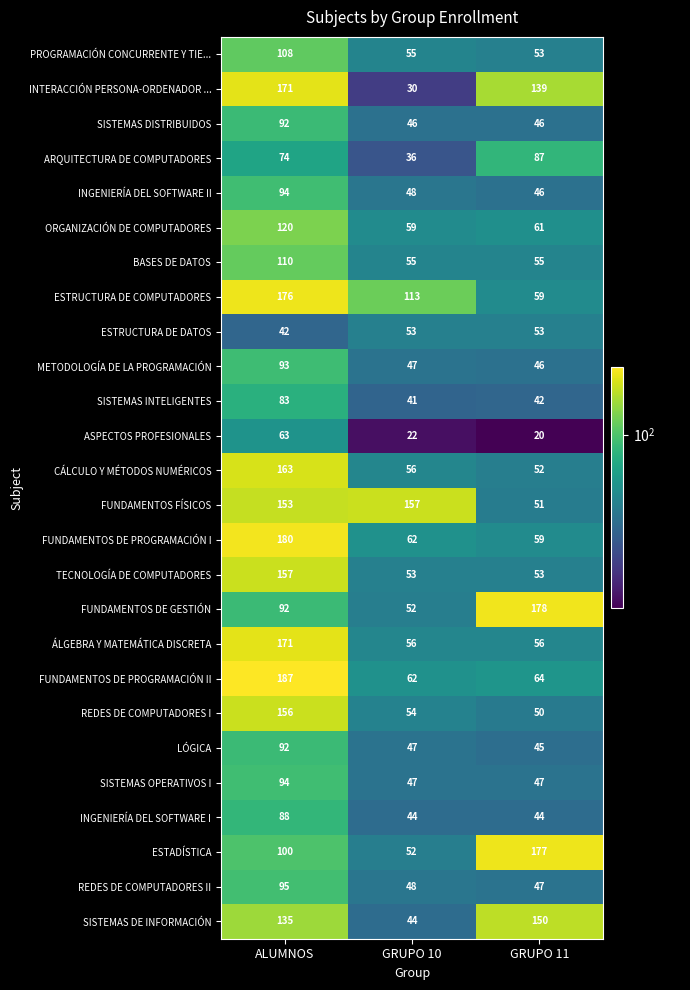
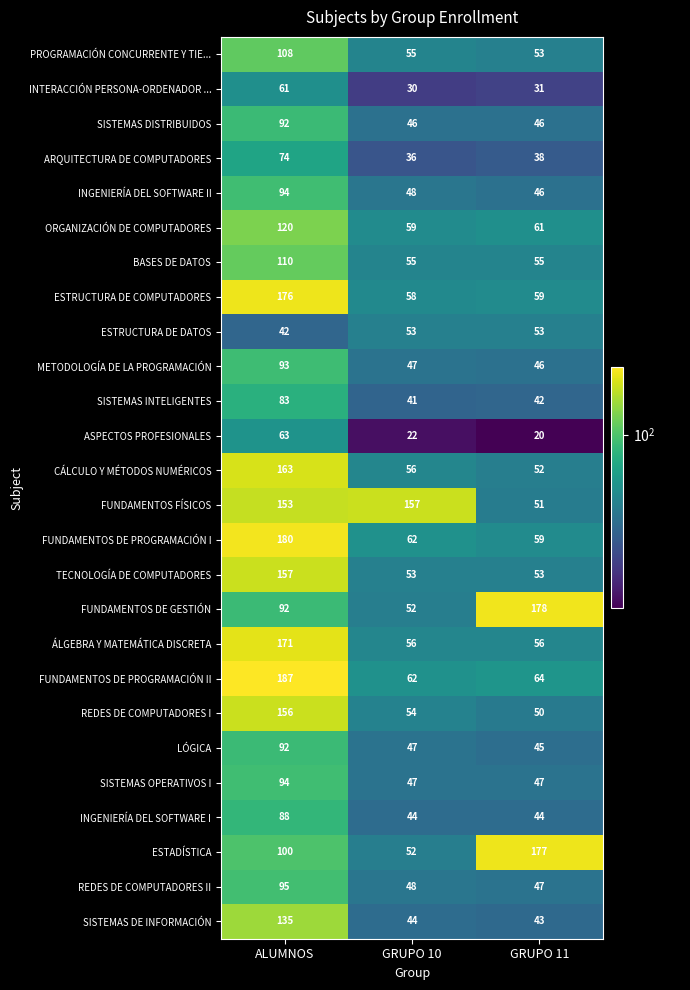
  {
    "PROGRAMACIÓN CONCURRENTE Y TIE...": {
      "ALUMNOS": 108,
      "GRUPO 10": 55,
      "GRUPO 11": 53
    },
    "INTERACCIÓN PERSONA-ORDENADOR ...": {
-     "ALUMNOS": 171,
+     "ALUMNOS": 61,
      "GRUPO 10": 30,
-     "GRUPO 11": 139
+     "GRUPO 11": 31
    },
    "SISTEMAS DISTRIBUIDOS": {
      "ALUMNOS": 92,
      "GRUPO 10": 46,
      "GRUPO 11": 46
    },
    "ARQUITECTURA DE COMPUTADORES": {
      "ALUMNOS": 74,
      "GRUPO 10": 36,
-     "GRUPO 11": 87
+     "GRUPO 11": 38
    },
    "INGENIERÍA DEL SOFTWARE II": {
      "ALUMNOS": 94,
      "GRUPO 10": 48,
      "GRUPO 11": 46
    },
    "ORGANIZACIÓN DE COMPUTADORES": {
      "ALUMNOS": 120,
      "GRUPO 10": 59,
      "GRUPO 11": 61
    },
    "BASES DE DATOS": {
      "ALUMNOS": 110,
      "GRUPO 10": 55,
      "GRUPO 11": 55
    },
    "ESTRUCTURA DE COMPUTADORES": {
      "ALUMNOS": 176,
-     "GRUPO 10": 113,
+     "GRUPO 10": 58,
      "GRUPO 11": 59
    },
    "ESTRUCTURA DE DATOS": {
      "ALUMNOS": 42,
      "GRUPO 10": 53,
      "GRUPO 11": 53
    },
    "METODOLOGÍA DE LA PROGRAMACIÓN": {
      "ALUMNOS": 93,
      "GRUPO 10": 47,
      "GRUPO 11": 46
    },
    "SISTEMAS INTELIGENTES": {
      "ALUMNOS": 83,
      "GRUPO 10": 41,
      "GRUPO 11": 42
    },
    "ASPECTOS PROFESIONALES": {
      "ALUMNOS": 63,
      "GRUPO 10": 22,
      "GRUPO 11": 20
    },
    "CÁLCULO Y MÉTODOS NUMÉRICOS": {
      "ALUMNOS": 163,
      "GRUPO 10": 56,
      "GRUPO 11": 52
    },
    "FUNDAMENTOS FÍSICOS": {
      "ALUMNOS": 153,
      "GRUPO 10": 157,
      "GRUPO 11": 51
    },
    "FUNDAMENTOS DE PROGRAMACIÓN I": {
      "ALUMNOS": 180,
      "GRUPO 10": 62,
      "GRUPO 11": 59
    },
    "TECNOLOGÍA DE COMPUTADORES": {
      "ALUMNOS": 157,
      "GRUPO 10": 53,
      "GRUPO 11": 53
    },
    "FUNDAMENTOS DE GESTIÓN": {
      "ALUMNOS": 92,
      "GRUPO 10": 52,
      "GRUPO 11": 178
    },
    "ÁLGEBRA Y MATEMÁTICA DISCRETA": {
      "ALUMNOS": 171,
      "GRUPO 10": 56,
      "GRUPO 11": 56
    },
    "FUNDAMENTOS DE PROGRAMACIÓN II": {
      "ALUMNOS": 187,
      "GRUPO 10": 62,
      "GRUPO 11": 64
    },
    "REDES DE COMPUTADORES I": {
      "ALUMNOS": 156,
      "GRUPO 10": 54,
      "GRUPO 11": 50
    },
    "LÓGICA": {
      "ALUMNOS": 92,
      "GRUPO 10": 47,
      "GRUPO 11": 45
    },
    "SISTEMAS OPERATIVOS I": {
      "ALUMNOS": 94,
      "GRUPO 10": 47,
      "GRUPO 11": 47
    },
    "INGENIERÍA DEL SOFTWARE I": {
      "ALUMNOS": 88,
      "GRUPO 10": 44,
      "GRUPO 11": 44
    },
    "ESTADÍSTICA": {
      "ALUMNOS": 100,
      "GRUPO 10": 52,
      "GRUPO 11": 177
    },
    "REDES DE COMPUTADORES II": {
      "ALUMNOS": 95,
      "GRUPO 10": 48,
      "GRUPO 11": 47
    },
    "SISTEMAS DE INFORMACIÓN": {
      "ALUMNOS": 135,
      "GRUPO 10": 44,
-     "GRUPO 11": 150
+     "GRUPO 11": 43
    }
  }
